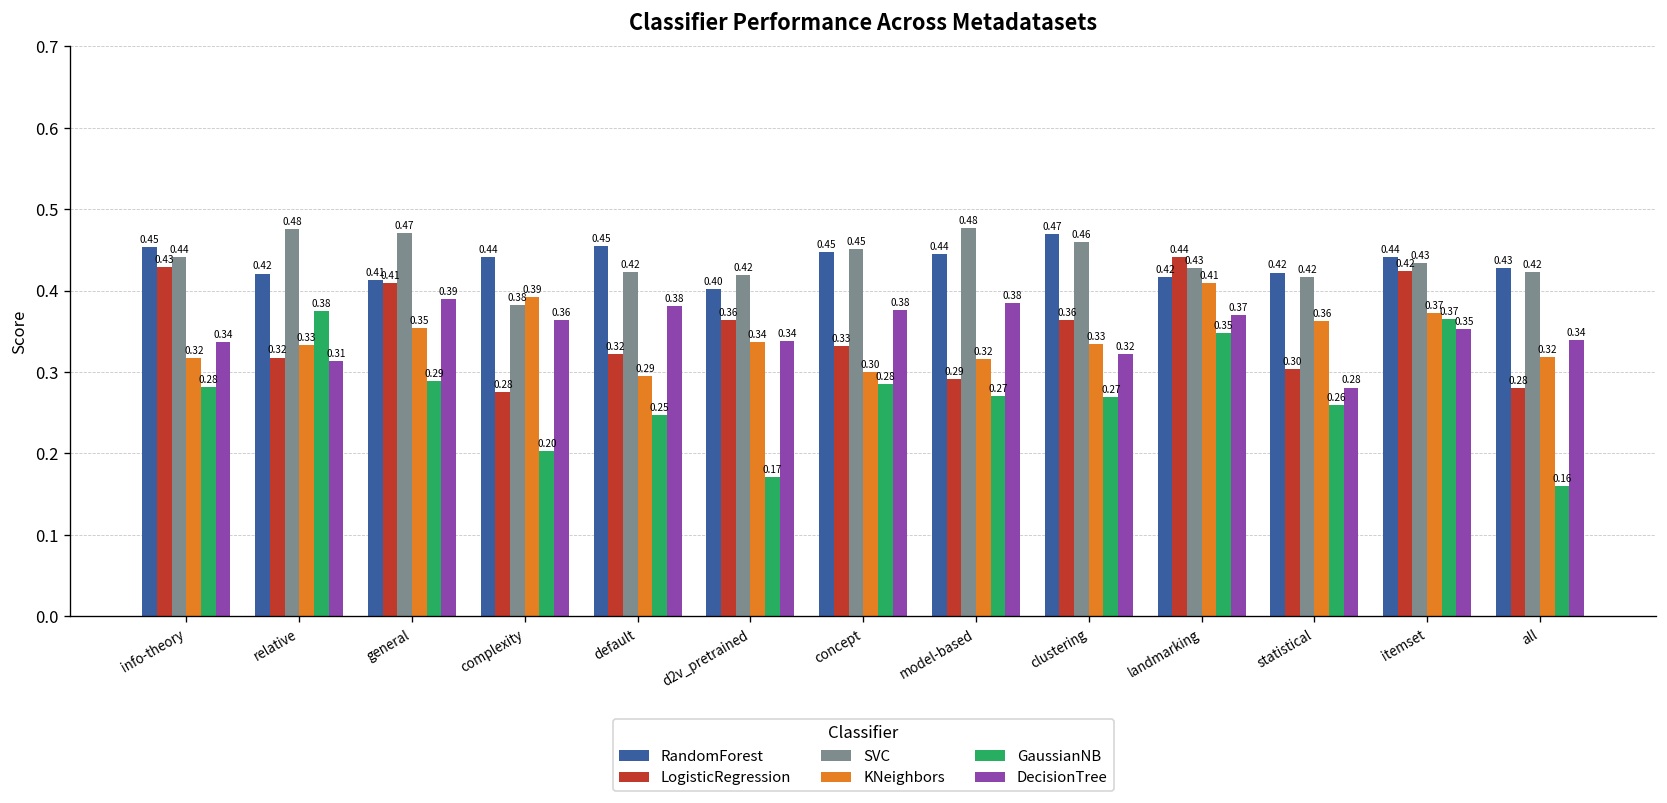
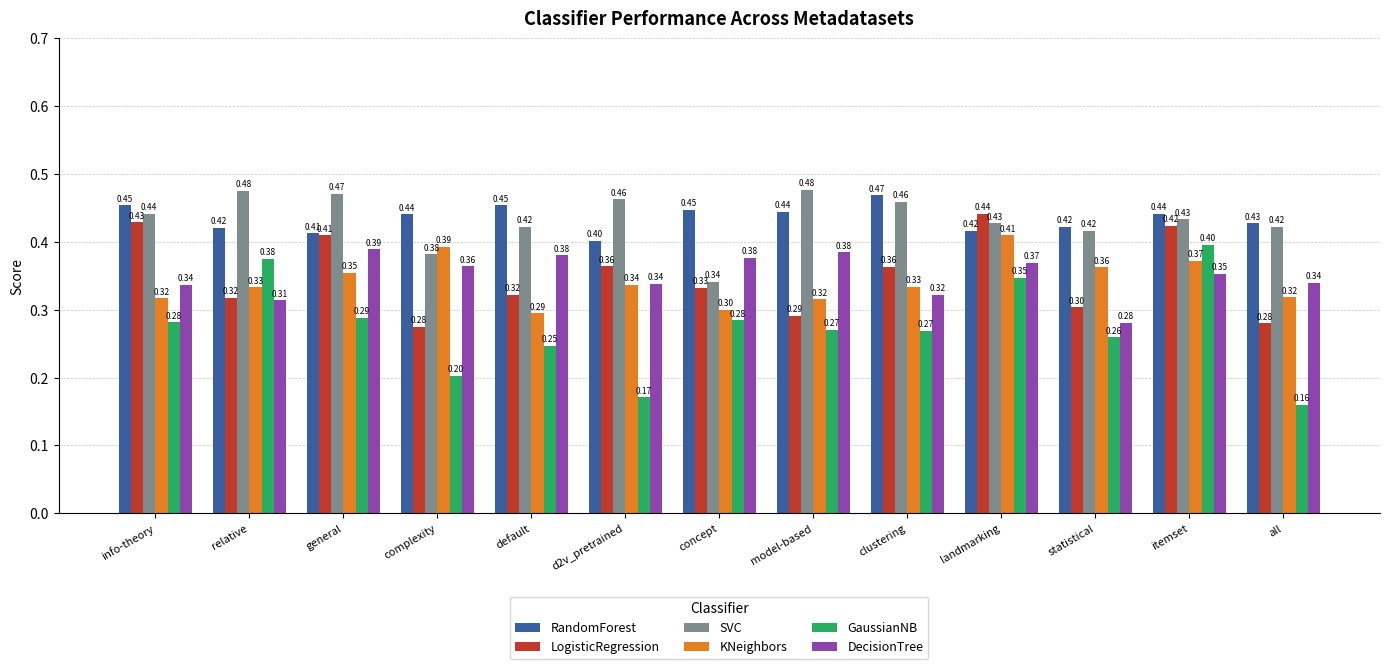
  {
    "RandomForest": {
      "info-theory": 0.45,
      "relative": 0.42,
      "complexity": 0.44,
      "default": 0.45,
      "d2v_pretrained": 0.40,
      "concept": 0.45,
      "model-based": 0.44,
      "clustering": 0.47,
      "landmarking": 0.42,
      "statistical": 0.42,
      "itemset": 0.44,
      "all": 0.43
    },
    "LogisticRegression": {
      "info-theory": 0.43,
      "relative": 0.32,
      "complexity": 0.28,
      "default": 0.32,
      "d2v_pretrained": 0.36,
      "concept": 0.33,
      "model-based": 0.29,
      "clustering": 0.36,
      "landmarking": 0.44,
      "statistical": 0.30,
      "itemset": 0.42,
      "all": 0.28
    },
    "SVC": {
      "info-theory": 0.44,
      "relative": 0.48,
      "general": 0.47,
      "complexity": 0.38,
      "default": 0.42,
-     "d2v_pretrained": 0.42,
-     "concept": 0.45,
+     "d2v_pretrained": 0.46,
+     "concept": 0.34,
      "model-based": 0.48,
      "clustering": 0.46,
      "landmarking": 0.43,
      "statistical": 0.42,
      "itemset": 0.43,
      "all": 0.42
    },
    "KNeighbors": {
      "info-theory": 0.32,
      "relative": 0.33,
      "general": 0.35,
      "complexity": 0.39,
      "default": 0.29,
      "d2v_pretrained": 0.34,
      "concept": 0.30,
      "model-based": 0.32,
      "clustering": 0.33,
      "landmarking": 0.41,
      "statistical": 0.36,
      "itemset": 0.37,
      "all": 0.32
    },
    "GaussianNB": {
      "info-theory": 0.28,
      "relative": 0.38,
      "general": 0.29,
      "complexity": 0.20,
      "default": 0.25,
      "d2v_pretrained": 0.17,
      "concept": 0.28,
      "model-based": 0.27,
      "clustering": 0.27,
      "landmarking": 0.35,
      "statistical": 0.26,
-     "itemset": 0.37,
+     "itemset": 0.40,
      "all": 0.16
    },
    "DecisionTree": {
      "info-theory": 0.34,
      "relative": 0.31,
      "general": 0.39,
      "complexity": 0.36,
      "default": 0.38,
      "d2v_pretrained": 0.34,
      "concept": 0.38,
      "model-based": 0.38,
      "clustering": 0.32,
      "landmarking": 0.37,
      "statistical": 0.28,
      "itemset": 0.35,
      "all": 0.34
    }
  }
